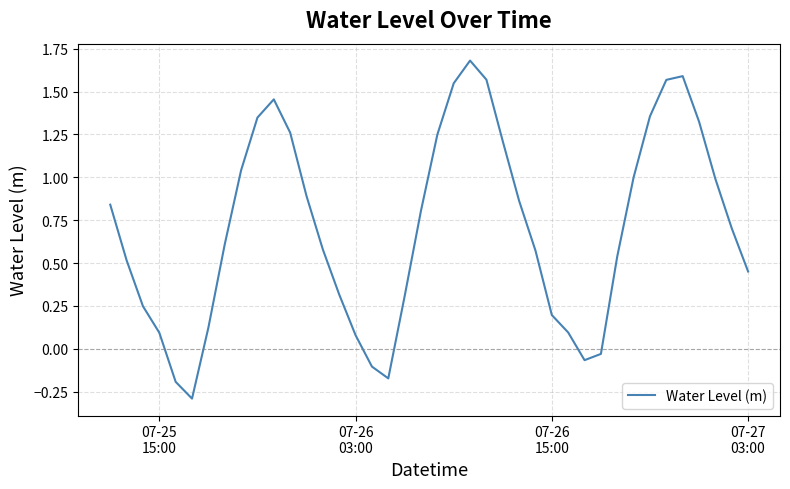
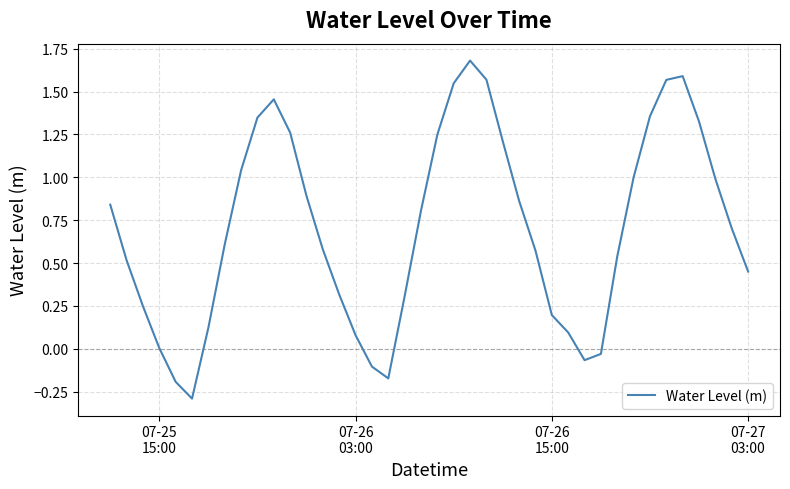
  {
-   "07-25 15:00": 0.09,
+   "07-25 15:00": 0.00,
    "07-26 03:00": 0.08,
    "07-26 15:00": 0.20,
    "07-27 03:00": 0.45
  }
